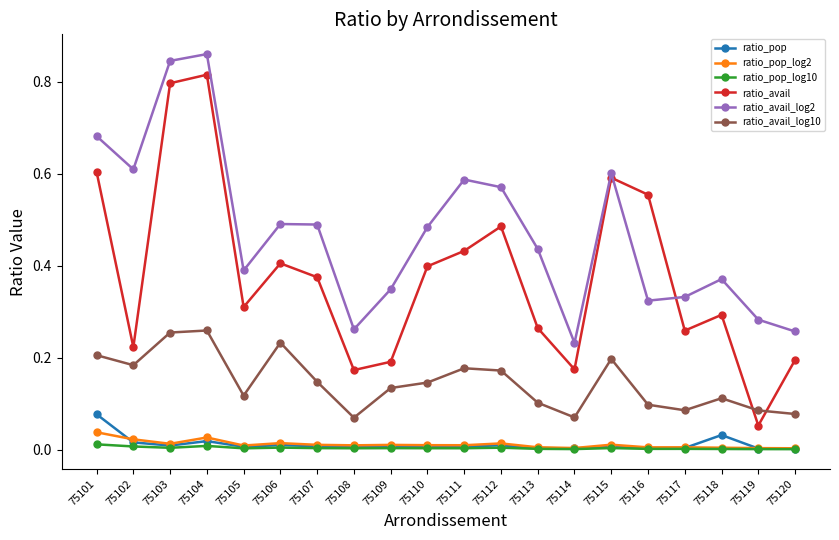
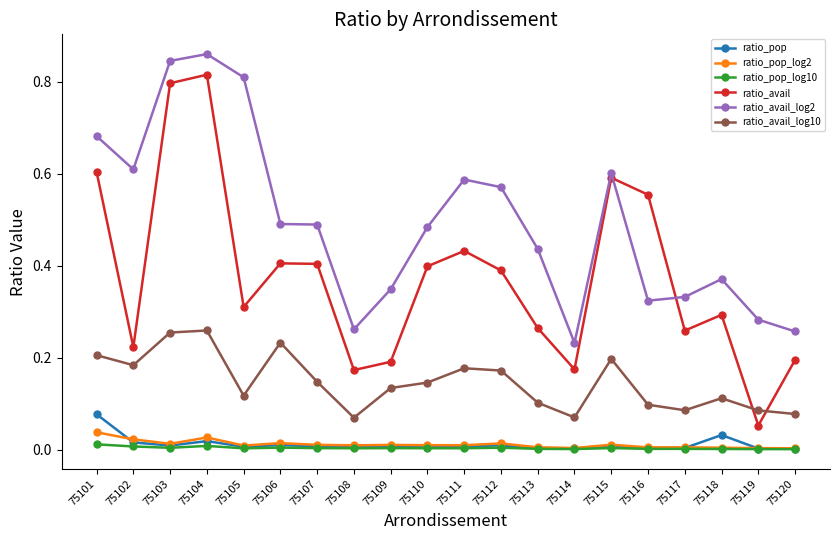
  {
    "ratio_pop": {
      "75101": 0.08,
      "75102": 0.02,
      "75104": 0.02,
      "75118": 0.03
    },
    "ratio_pop_log2": {
      "75101": 0.04,
      "75102": 0.02,
      "75104": 0.03
    },
    "ratio_pop_log10": {
      "75101": 0.01,
      "75102": 0.01,
      "75104": 0.01
    },
    "ratio_avail": {
      "75101": 0.60,
      "75102": 0.22,
      "75103": 0.80,
      "75104": 0.82,
      "75105": 0.31,
      "75106": 0.41,
-     "75107": 0.37,
+     "75107": 0.40,
      "75108": 0.17,
      "75109": 0.19,
      "75110": 0.40,
      "75111": 0.43,
-     "75112": 0.49,
+     "75112": 0.39,
      "75113": 0.26,
      "75114": 0.17,
      "75115": 0.59,
      "75116": 0.55,
      "75117": 0.26,
      "75118": 0.29,
      "75119": 0.05,
      "75120": 0.19
    },
    "ratio_avail_log2": {
      "75101": 0.68,
      "75102": 0.61,
      "75103": 0.85,
      "75104": 0.86,
-     "75105": 0.39,
+     "75105": 0.81,
      "75106": 0.49,
      "75107": 0.49,
      "75108": 0.26,
      "75109": 0.35,
      "75110": 0.48,
      "75111": 0.59,
      "75112": 0.57,
      "75113": 0.44,
      "75114": 0.23,
      "75115": 0.60,
      "75116": 0.32,
      "75117": 0.33,
      "75118": 0.37,
      "75119": 0.28,
      "75120": 0.26
    },
    "ratio_avail_log10": {
      "75101": 0.21,
      "75102": 0.18,
      "75103": 0.25,
      "75104": 0.26,
      "75105": 0.12,
      "75106": 0.23,
      "75107": 0.15,
      "75108": 0.07,
      "75109": 0.13,
      "75110": 0.15,
      "75111": 0.18,
      "75112": 0.17,
      "75113": 0.10,
      "75114": 0.07,
      "75115": 0.20,
      "75116": 0.10,
      "75117": 0.09,
      "75118": 0.11,
      "75119": 0.09,
      "75120": 0.08
    }
  }
